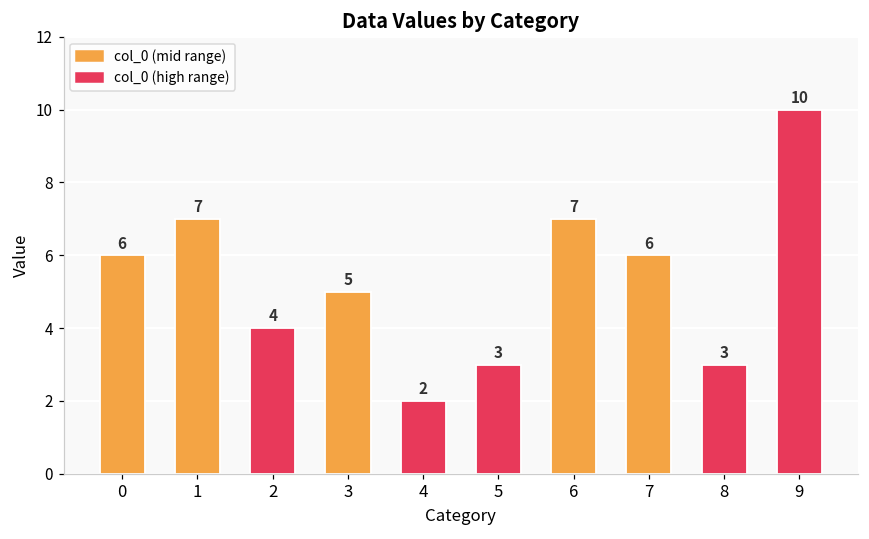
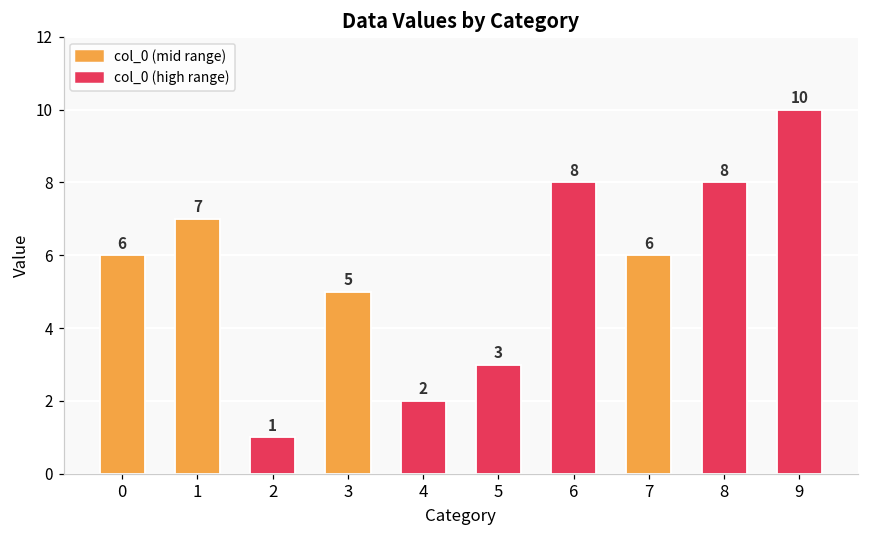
  {
    "0": 6,
    "1": 7,
-   "2": 4,
+   "2": 1,
    "3": 5,
    "4": 2,
    "5": 3,
-   "6": 7,
+   "6": 8,
    "7": 6,
-   "8": 3,
+   "8": 8,
    "9": 10
  }
